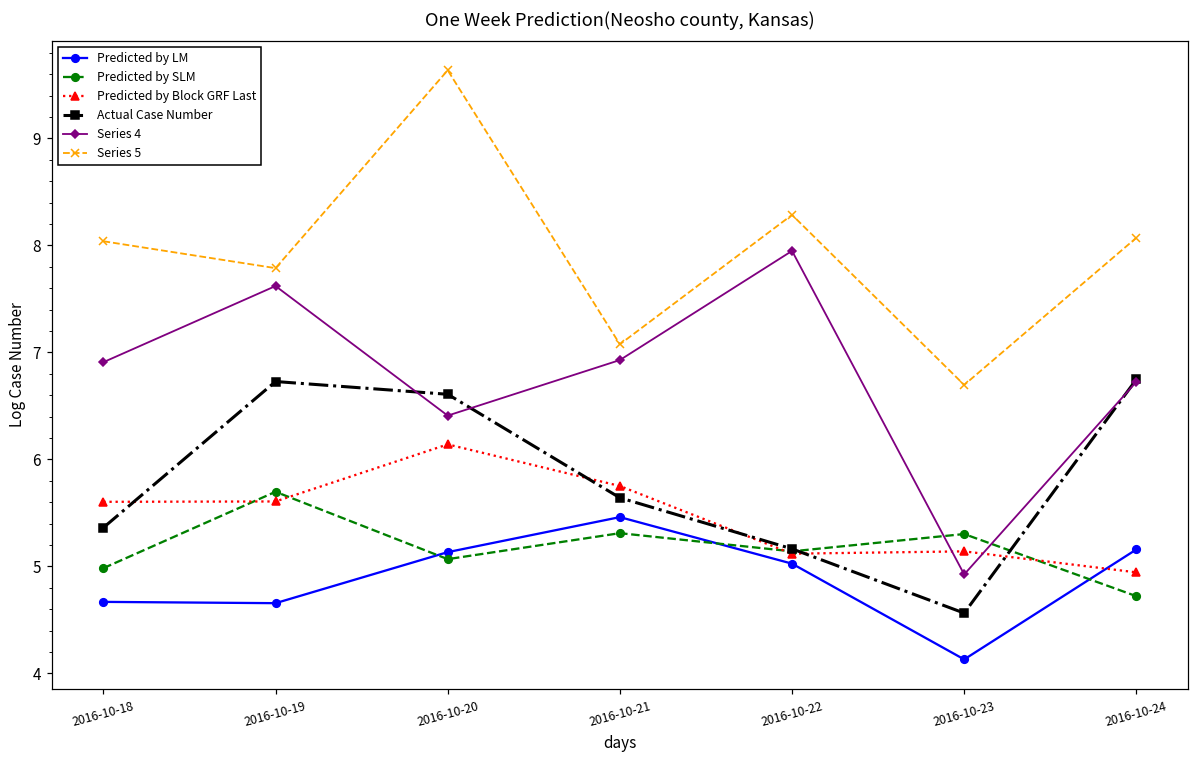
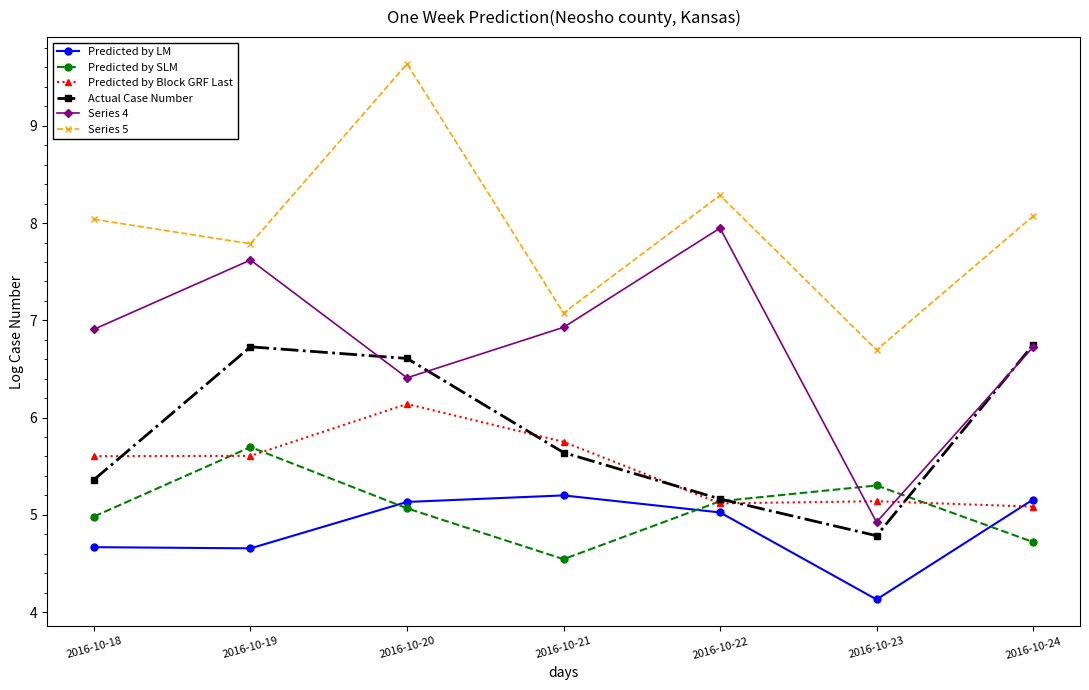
  {
    "Predicted by LM": {
      "2016-10-18": 4.7,
      "2016-10-19": 4.7,
      "2016-10-20": 5.1,
-     "2016-10-21": 5.5,
+     "2016-10-21": 5.2,
      "2016-10-22": 5.0,
      "2016-10-23": 4.1,
      "2016-10-24": 5.2
    },
    "Predicted by SLM": {
      "2016-10-18": 5.0,
      "2016-10-19": 5.7,
      "2016-10-20": 5.1,
-     "2016-10-21": 5.3,
+     "2016-10-21": 4.5,
      "2016-10-23": 5.3,
      "2016-10-24": 4.7
    },
    "Predicted by Block GRF Last": {
      "2016-10-18": 5.6,
      "2016-10-19": 5.6,
      "2016-10-20": 6.1,
      "2016-10-21": 5.8,
      "2016-10-23": 5.1,
-     "2016-10-24": 4.9
+     "2016-10-24": 5.1
    },
    "Actual Case Number": {
      "2016-10-18": 5.4,
      "2016-10-19": 6.7,
      "2016-10-20": 6.6,
      "2016-10-21": 5.6,
-     "2016-10-23": 4.6
+     "2016-10-23": 4.8
    },
    "Series 4": {
      "2016-10-18": 6.9,
      "2016-10-19": 7.6,
      "2016-10-20": 6.4,
      "2016-10-21": 6.9,
      "2016-10-22": 7.9,
      "2016-10-23": 4.9
    },
    "Series 5": {
      "2016-10-18": 8.0,
      "2016-10-19": 7.8,
      "2016-10-20": 9.6,
      "2016-10-21": 7.1,
      "2016-10-22": 8.3,
      "2016-10-23": 6.7,
      "2016-10-24": 8.1
    }
  }
